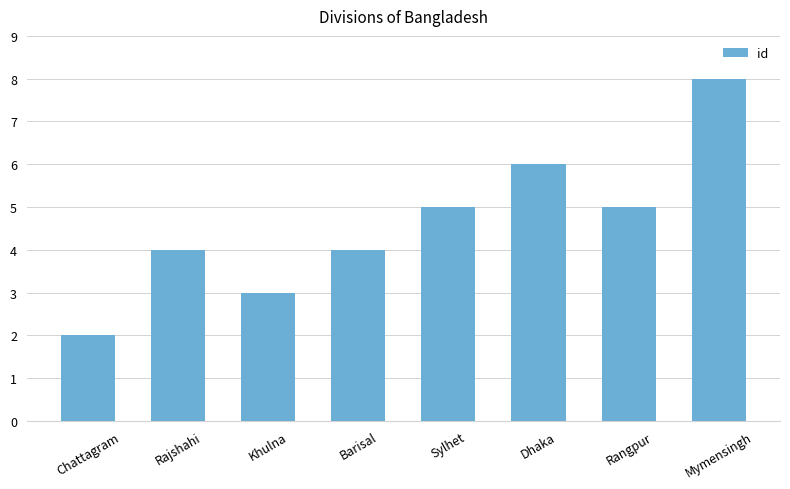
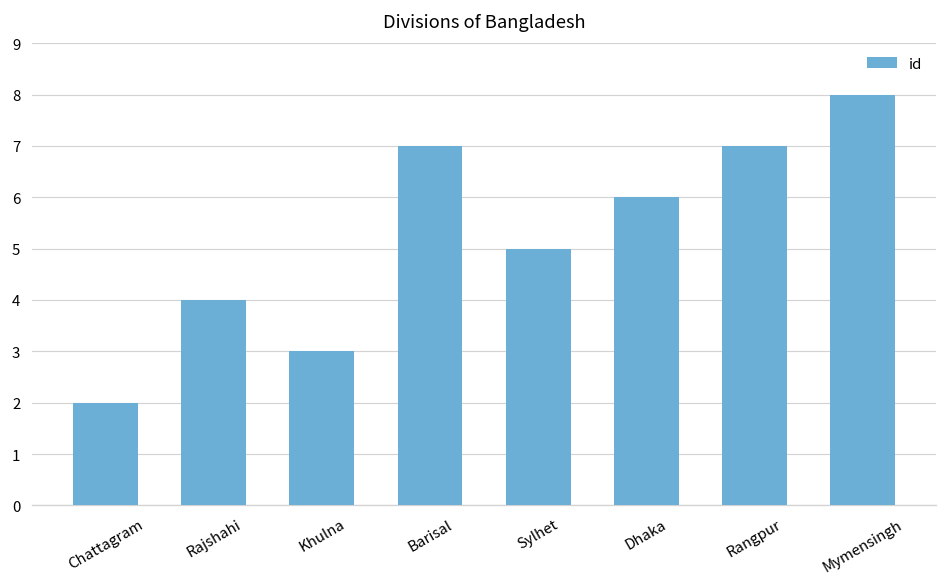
  {
    "Chattagram": 2,
    "Rajshahi": 4,
    "Khulna": 3,
-   "Barisal": 4,
+   "Barisal": 7,
    "Sylhet": 5,
    "Dhaka": 6,
-   "Rangpur": 5,
+   "Rangpur": 7,
    "Mymensingh": 8
  }
